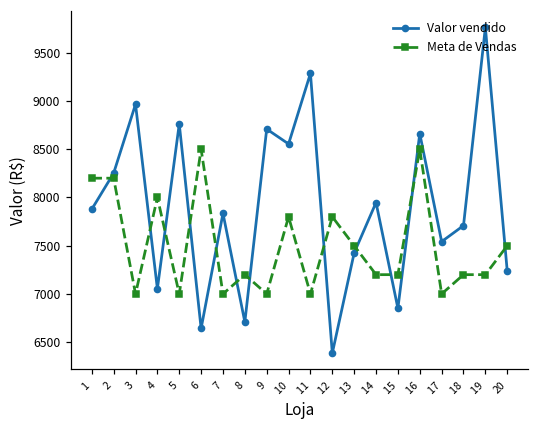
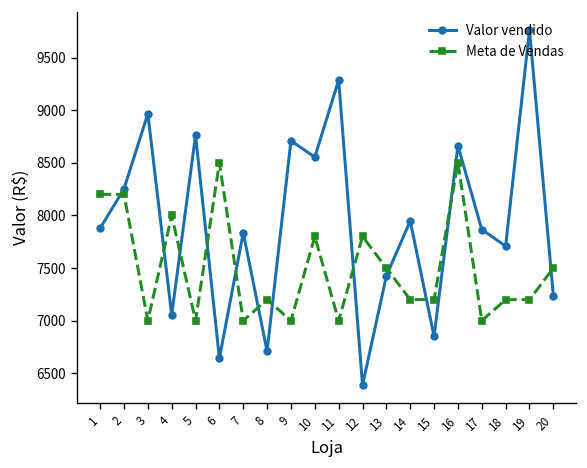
  {
    "Valor vendido": {
      "1": 7900,
      "2": 8300,
      "3": 9000,
      "4": 7100,
      "5": 8800,
      "6": 6600,
      "7": 7800,
      "8": 6700,
      "9": 8700,
      "10": 8600,
      "11": 9300,
      "12": 6400,
      "13": 7400,
      "14": 7900,
      "15": 6900,
      "16": 8700,
-     "17": 7500,
+     "17": 7900,
      "18": 7700,
      "19": 9800,
      "20": 7200
    },
    "Meta de Vendas": {
      "1": 8200,
      "2": 8200,
      "3": 7000,
      "4": 8000,
      "5": 7000,
      "6": 8500,
      "7": 7000,
      "8": 7200,
      "9": 7000,
      "10": 7800,
      "11": 7000,
      "12": 7800,
      "13": 7500,
      "14": 7200,
      "15": 7200,
      "16": 8500,
      "17": 7000,
      "18": 7200,
      "19": 7200,
      "20": 7500
    }
  }
